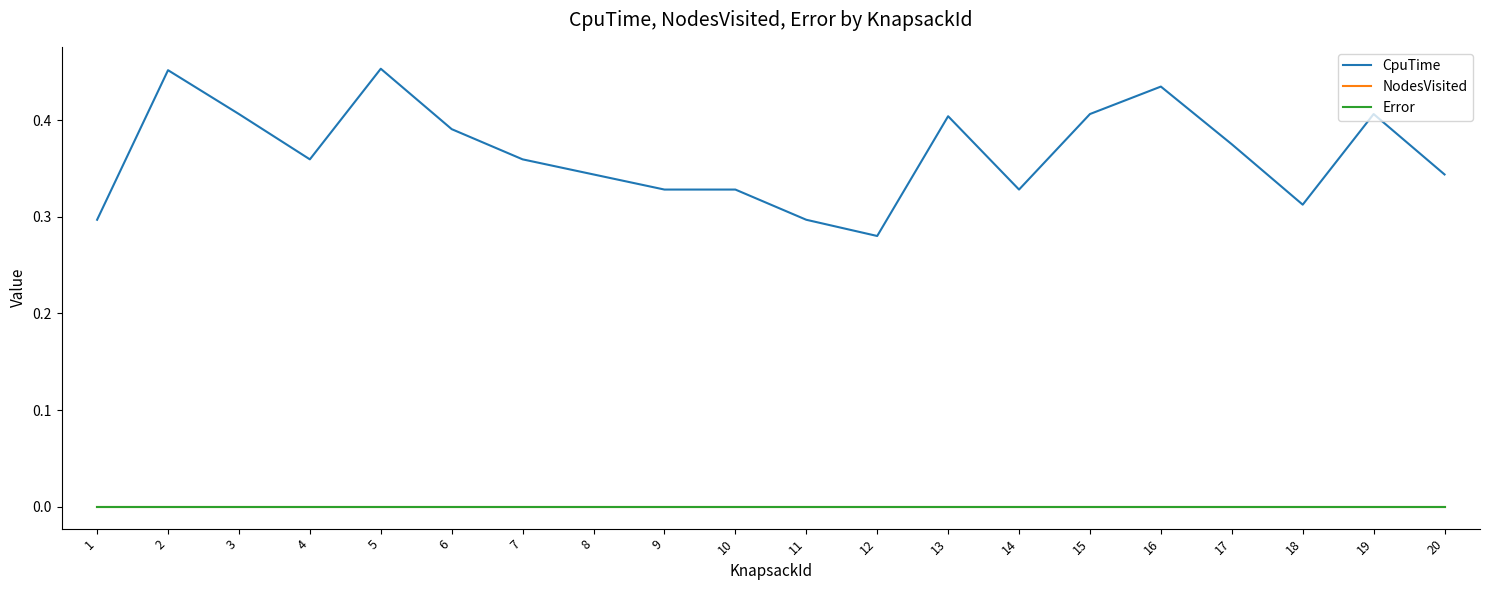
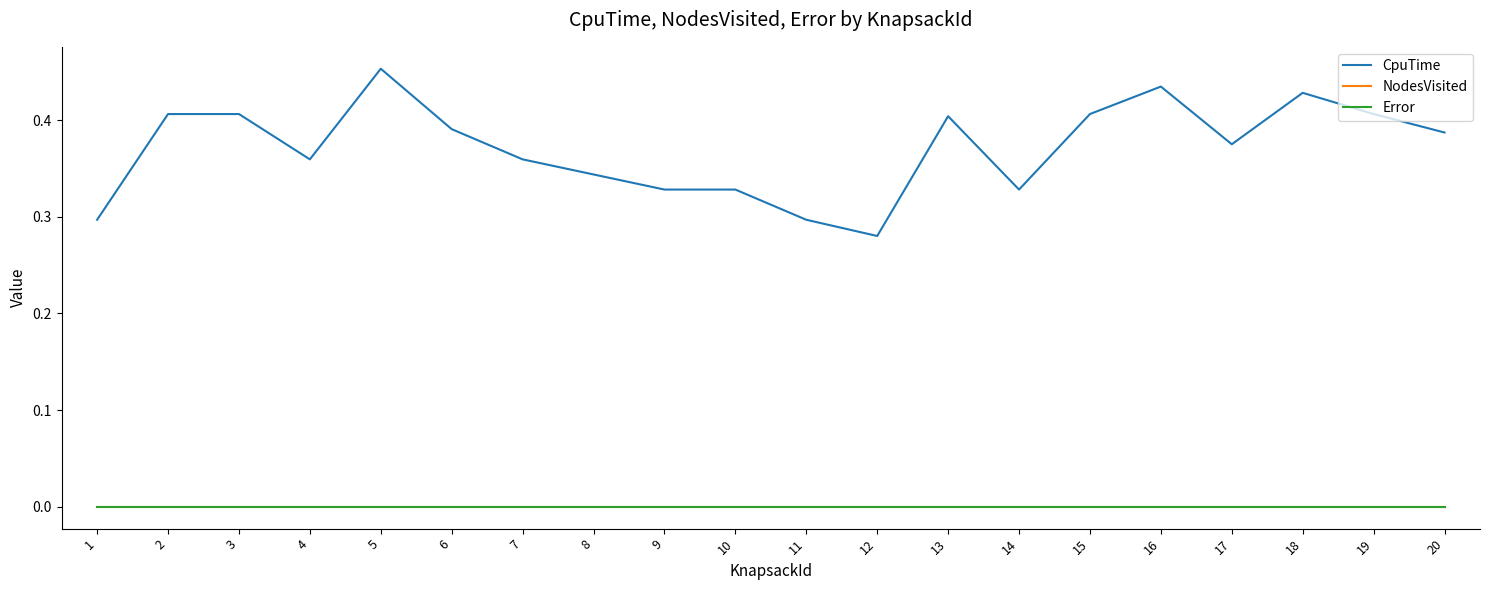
  {
    "CpuTime": {
      "1": 0.30,
-     "2": 0.45,
+     "2": 0.41,
      "3": 0.41,
      "4": 0.36,
      "5": 0.45,
      "6": 0.39,
      "7": 0.36,
      "8": 0.34,
      "9": 0.33,
      "10": 0.33,
      "11": 0.30,
      "12": 0.28,
      "13": 0.40,
      "14": 0.33,
      "15": 0.41,
      "16": 0.43,
      "17": 0.38,
-     "18": 0.31,
-     "20": 0.34
+     "18": 0.43,
+     "20": 0.39
    },
    "Error": {
      "1": 0.00,
      "2": 0.00,
      "3": 0.00,
      "4": 0.00,
      "5": 0.00,
      "6": 0.00,
      "7": 0.00,
      "8": 0.00,
      "9": 0.00,
      "10": 0.00,
      "11": 0.00,
      "12": 0.00,
      "13": 0.00,
      "14": 0.00,
      "15": 0.00,
      "16": 0.00,
      "17": 0.00,
      "18": 0.00,
      "19": 0.00,
      "20": 0.00
    }
  }
